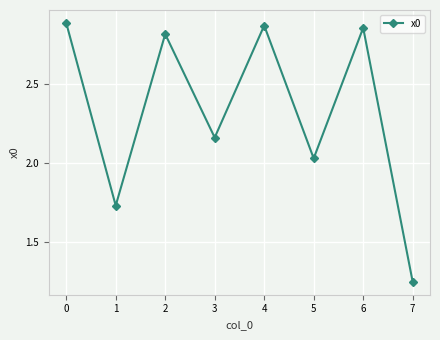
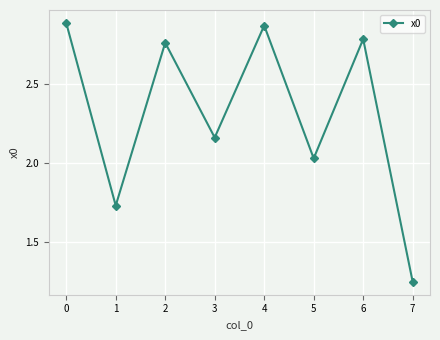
  {
    "0": 2.89,
    "1": 1.73,
-   "2": 2.82,
+   "2": 2.76,
    "3": 2.16,
    "4": 2.87,
    "5": 2.03,
-   "6": 2.86,
+   "6": 2.79,
    "7": 1.25
  }
